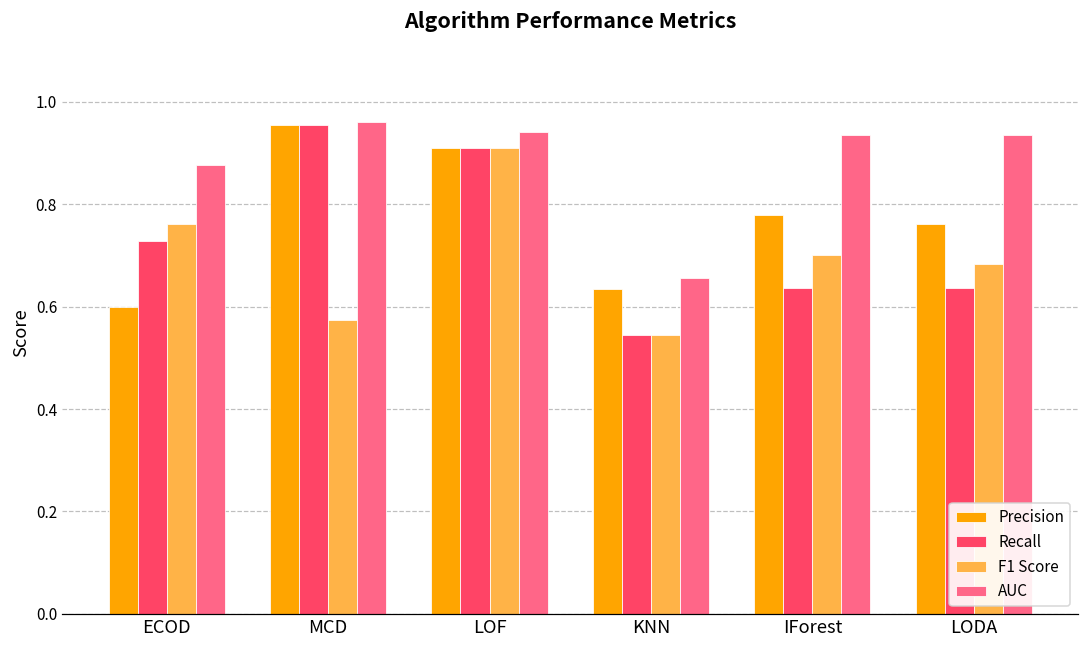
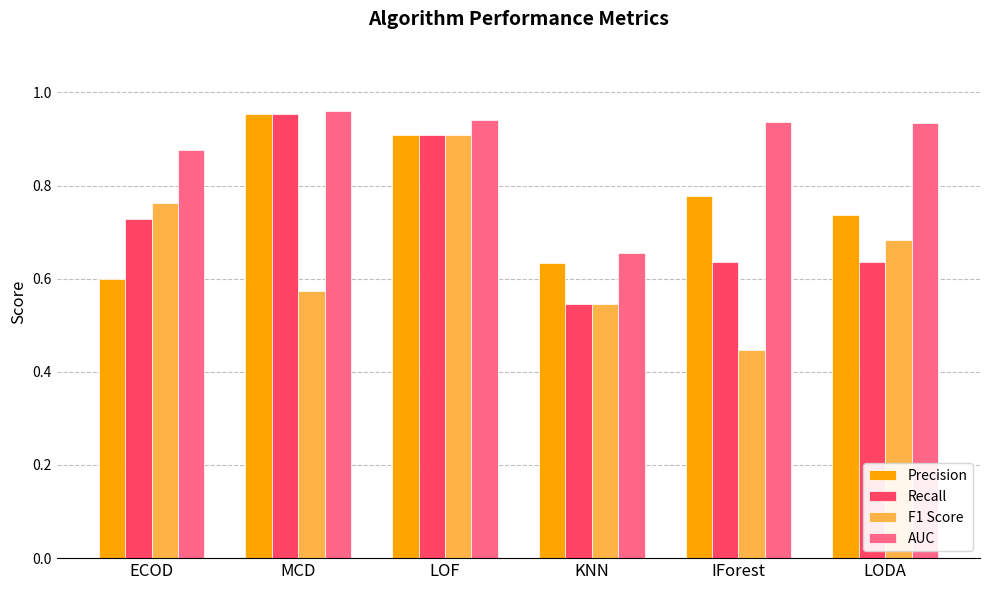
  {
    "Precision": {
      "ECOD": 0.60,
      "MCD": 0.95,
      "LOF": 0.91,
      "KNN": 0.63,
      "IForest": 0.78,
-     "LODA": 0.76
+     "LODA": 0.74
    },
    "F1 Score": {
      "ECOD": 0.76,
      "MCD": 0.57,
      "LOF": 0.91,
      "KNN": 0.55,
-     "IForest": 0.70,
+     "IForest": 0.45,
      "LODA": 0.68
    }
  }
